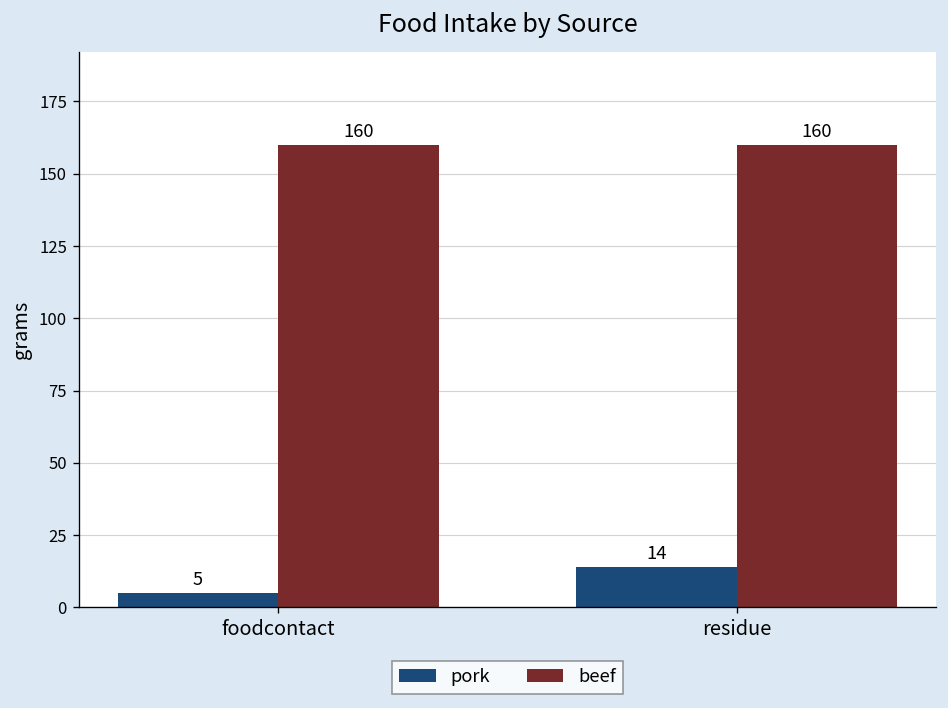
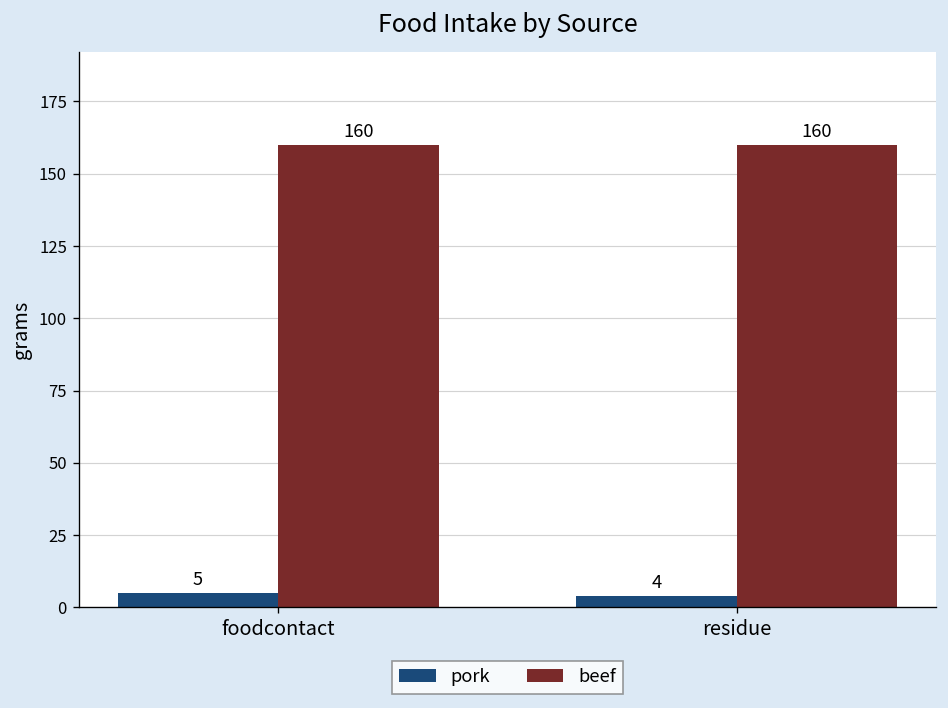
  {
    "pork": {
      "foodcontact": 5,
-     "residue": 14
+     "residue": 4
    },
    "beef": {
      "foodcontact": 160,
      "residue": 160
    }
  }
